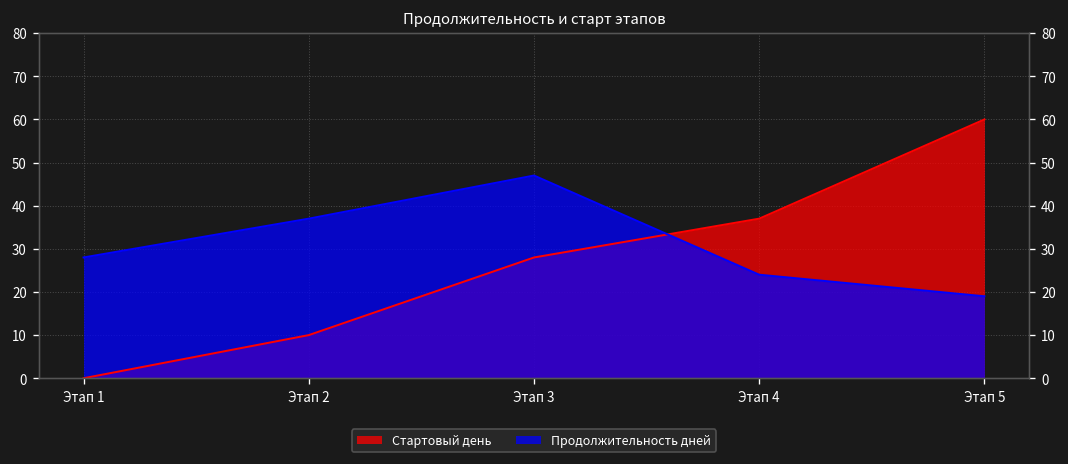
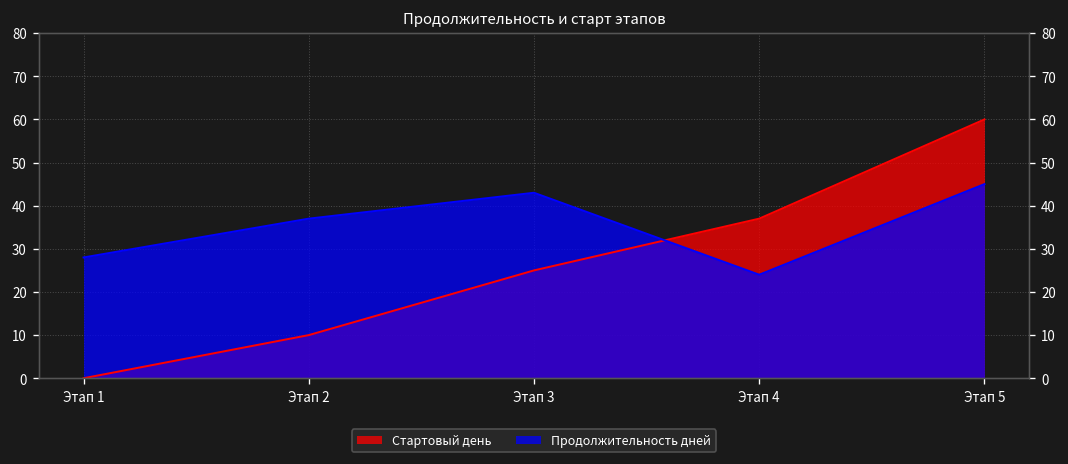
  {
    "Стартовый день": {
      "Этап 1": 0,
      "Этап 2": 10,
-     "Этап 3": 28,
+     "Этап 3": 25,
      "Этап 4": 37,
      "Этап 5": 60
    },
    "Продолжительность дней": {
      "Этап 1": 28,
      "Этап 2": 37,
-     "Этап 3": 47,
+     "Этап 3": 43,
      "Этап 4": 24,
-     "Этап 5": 19
+     "Этап 5": 45
    }
  }
